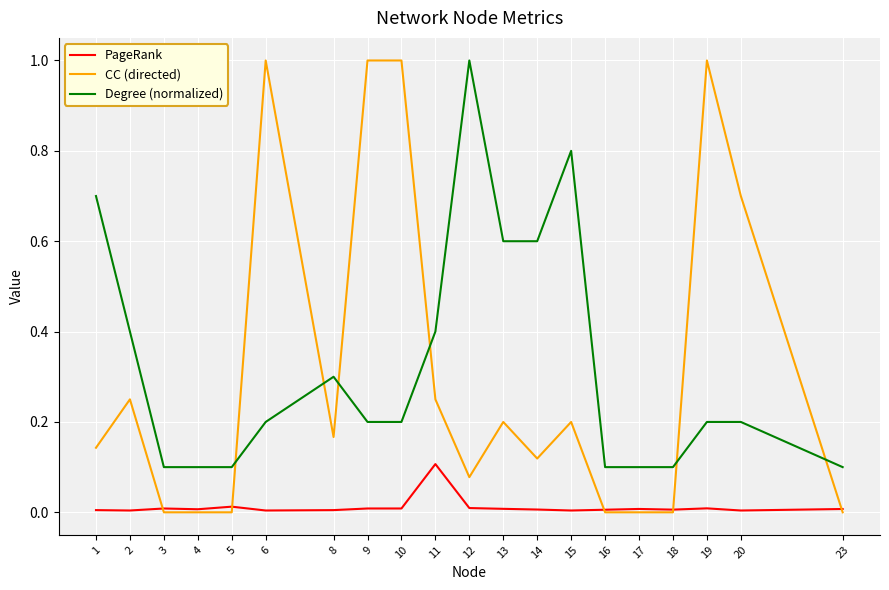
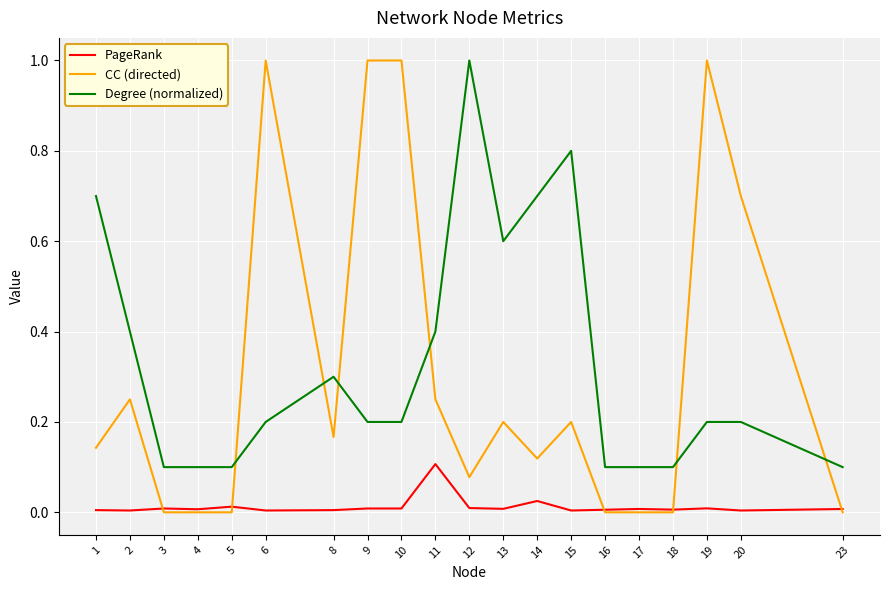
  {
    "PageRank": {
      "1": 0.00,
      "2": 0.00,
      "3": 0.01,
      "4": 0.01,
      "5": 0.01,
      "6": 0.00,
      "8": 0.00,
      "9": 0.01,
      "10": 0.01,
      "11": 0.11,
      "12": 0.01,
      "13": 0.01,
-     "14": 0.01,
+     "14": 0.03,
      "15": 0.00,
      "16": 0.01,
      "17": 0.01,
      "18": 0.01,
      "19": 0.01,
      "20": 0.00,
      "23": 0.01
    },
    "CC (directed)": {
      "1": 0.14,
      "2": 0.25,
      "3": 0.00,
      "4": 0.00,
      "5": 0.00,
      "6": 1.00,
      "8": 0.17,
      "9": 1.00,
      "10": 1.00,
      "11": 0.25,
      "12": 0.08,
      "13": 0.20,
      "14": 0.12,
      "15": 0.20,
      "16": 0.00,
      "17": 0.00,
      "18": 0.00,
      "19": 1.00,
      "20": 0.70,
      "23": 0.00
    },
    "Degree (normalized)": {
      "1": 0.70,
      "2": 0.40,
      "3": 0.10,
      "4": 0.10,
      "5": 0.10,
      "6": 0.20,
      "8": 0.30,
      "9": 0.20,
      "10": 0.20,
      "11": 0.40,
      "12": 1.00,
      "13": 0.60,
-     "14": 0.60,
+     "14": 0.70,
      "15": 0.80,
      "16": 0.10,
      "17": 0.10,
      "18": 0.10,
      "19": 0.20,
      "20": 0.20,
      "23": 0.10
    }
  }
